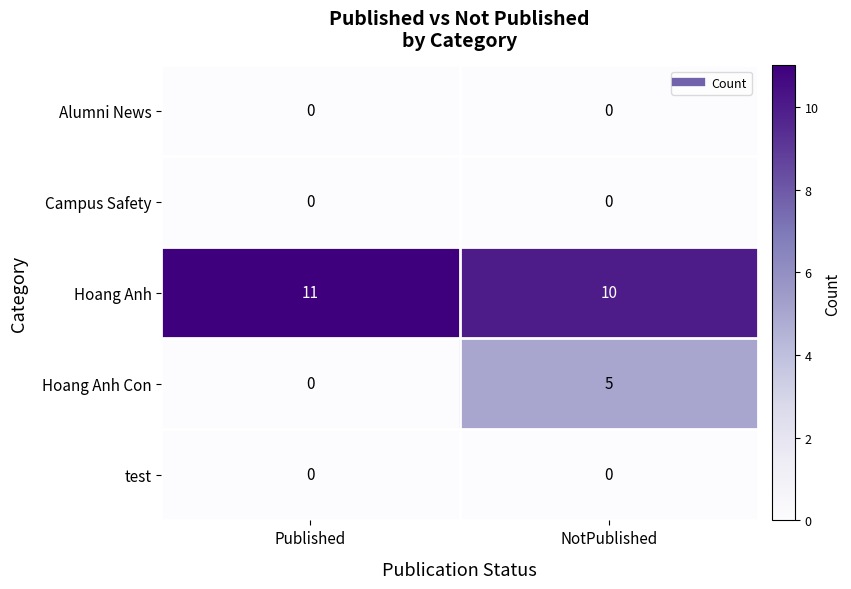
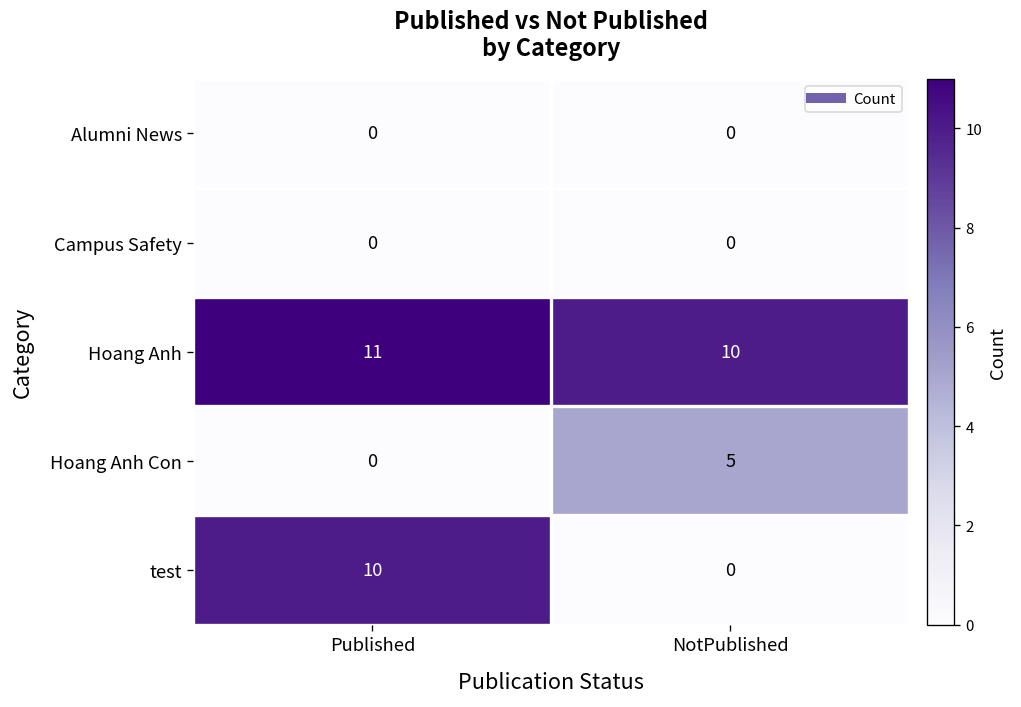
  {
    "Alumni News": {
      "Published": 0,
      "NotPublished": 0
    },
    "Campus Safety": {
      "Published": 0,
      "NotPublished": 0
    },
    "Hoang Anh": {
      "Published": 11,
      "NotPublished": 10
    },
    "Hoang Anh Con": {
      "Published": 0,
      "NotPublished": 5
    },
    "test": {
-     "Published": 0,
+     "Published": 10,
      "NotPublished": 0
    }
  }
